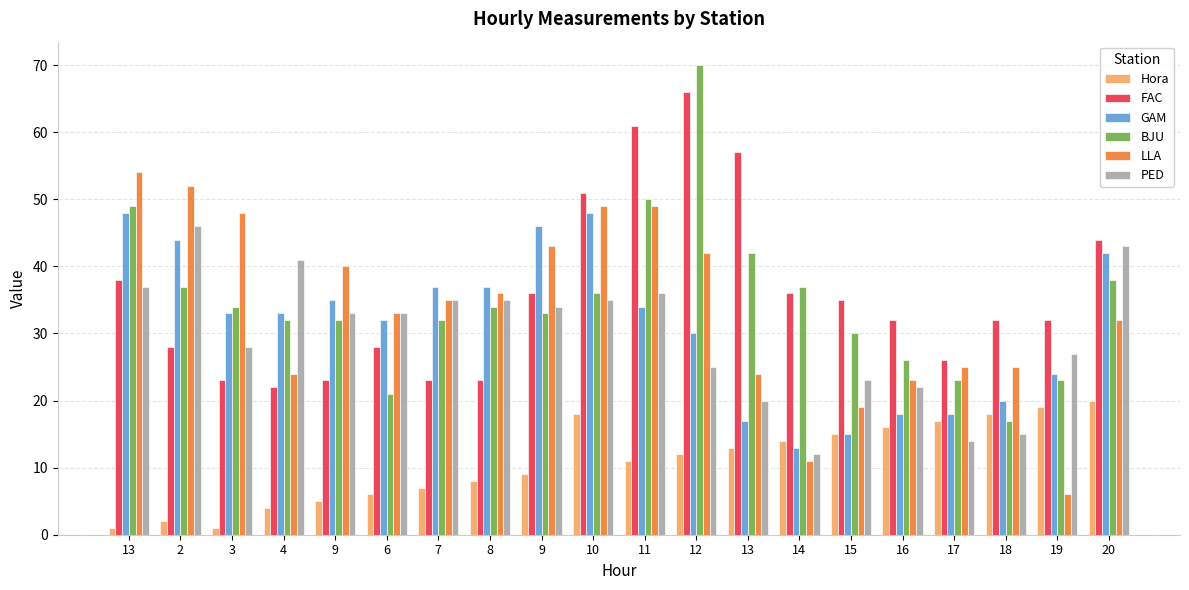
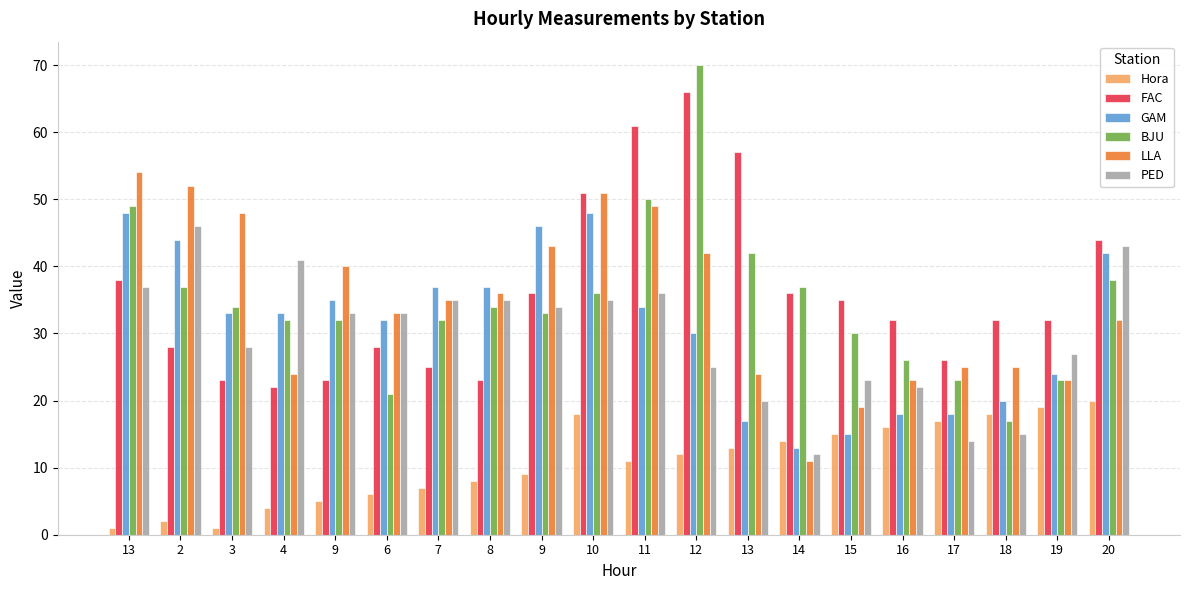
  {
    "Hora": {
      "2": 2,
      "3": 1,
      "4": 4,
      "6": 6,
      "7": 7,
      "8": 8,
      "10": 18,
      "11": 11,
      "12": 12,
      "14": 14,
      "15": 15,
      "16": 16,
      "17": 17,
      "18": 18,
      "19": 19,
      "20": 20
    },
    "FAC": {
      "2": 28,
      "3": 23,
      "4": 22,
      "6": 28,
-     "7": 23,
+     "7": 25,
      "8": 23,
      "10": 51,
      "11": 61,
      "12": 66,
      "14": 36,
      "15": 35,
      "16": 32,
      "17": 26,
      "18": 32,
      "19": 32,
      "20": 44
    },
    "GAM": {
      "2": 44,
      "3": 33,
      "4": 33,
      "6": 32,
      "7": 37,
      "8": 37,
      "10": 48,
      "11": 34,
      "12": 30,
      "14": 13,
      "15": 15,
      "16": 18,
      "17": 18,
      "18": 20,
      "19": 24,
      "20": 42
    },
    "BJU": {
      "2": 37,
      "3": 34,
      "4": 32,
      "6": 21,
      "7": 32,
      "8": 34,
      "10": 36,
      "11": 50,
      "12": 70,
      "14": 37,
      "15": 30,
      "16": 26,
      "17": 23,
      "18": 17,
      "19": 23,
      "20": 38
    },
    "LLA": {
      "2": 52,
      "3": 48,
      "4": 24,
      "6": 33,
      "7": 35,
      "8": 36,
-     "10": 49,
+     "10": 51,
      "11": 49,
      "12": 42,
      "14": 11,
      "15": 19,
      "16": 23,
      "17": 25,
      "18": 25,
-     "19": 6,
+     "19": 23,
      "20": 32
    },
    "PED": {
      "2": 46,
      "3": 28,
      "4": 41,
      "6": 33,
      "7": 35,
      "8": 35,
      "10": 35,
      "11": 36,
      "12": 25,
      "14": 12,
      "15": 23,
      "16": 22,
      "17": 14,
      "18": 15,
      "19": 27,
      "20": 43
    }
  }
